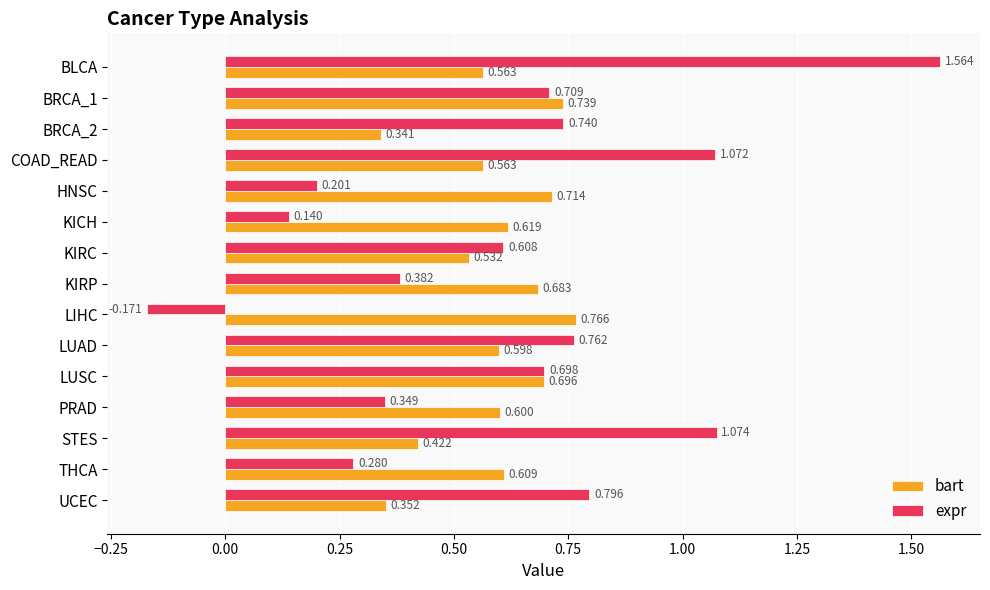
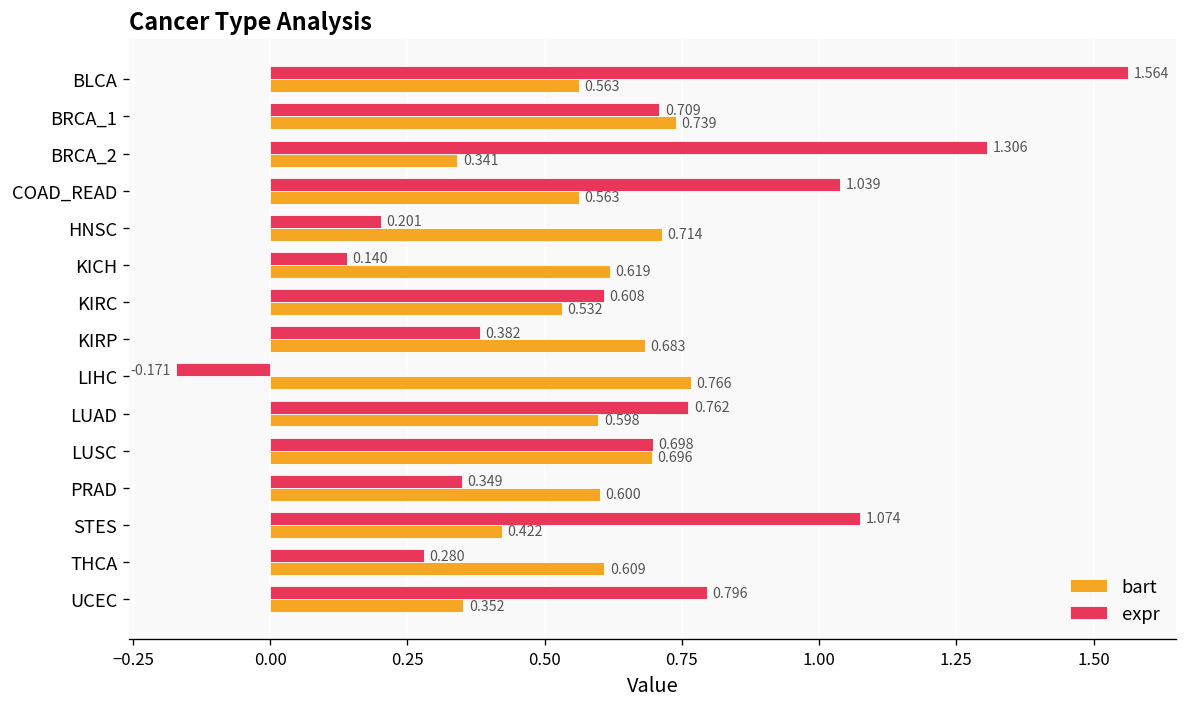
  {
    "bart": {
      "BLCA": 0.563,
      "BRCA_1": 0.739,
      "BRCA_2": 0.341,
      "COAD_READ": 0.563,
      "HNSC": 0.714,
      "KICH": 0.619,
      "KIRC": 0.532,
      "KIRP": 0.683,
      "LIHC": 0.766,
      "LUAD": 0.598,
      "PRAD": 0.600,
      "STES": 0.422,
      "THCA": 0.609,
      "UCEC": 0.352
    },
    "expr": {
      "BLCA": 1.564,
      "BRCA_1": 0.709,
-     "BRCA_2": 0.740,
-     "COAD_READ": 1.072,
+     "BRCA_2": 1.306,
+     "COAD_READ": 1.039,
      "HNSC": 0.201,
      "KICH": 0.140,
      "KIRC": 0.608,
      "KIRP": 0.382,
      "LIHC": -0.171,
      "LUAD": 0.762,
      "PRAD": 0.349,
      "STES": 1.074,
      "THCA": 0.280,
      "UCEC": 0.796
    }
  }
